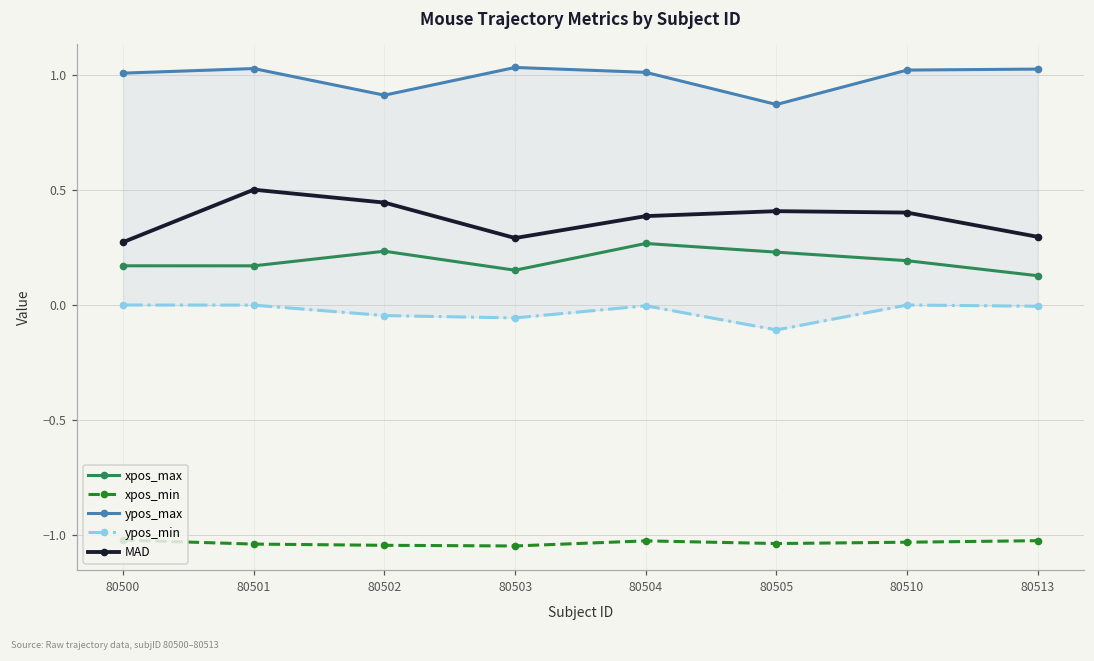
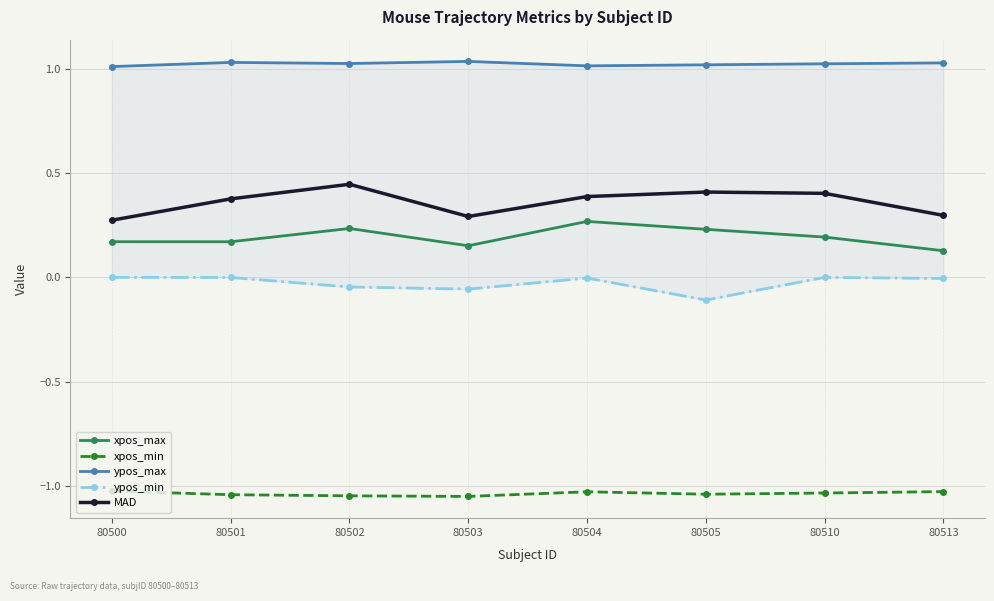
  {
    "ypos_max": {
      "80500": 1.01,
      "80501": 1.03,
-     "80502": 0.91,
+     "80502": 1.02,
      "80503": 1.03,
      "80504": 1.01,
-     "80505": 0.87,
+     "80505": 1.02,
      "80510": 1.02,
      "80513": 1.03
    },
    "ypos_min": {
      "80500": 0.00,
      "80501": 0.00,
      "80502": -0.05,
      "80503": -0.06,
      "80504": 0.00,
      "80505": -0.11,
      "80510": 0.00,
      "80513": -0.01
    },
    "MAD": {
      "80500": 0.27,
-     "80501": 0.50,
+     "80501": 0.38,
      "80502": 0.45,
      "80503": 0.29,
      "80504": 0.39,
      "80505": 0.41,
      "80510": 0.40,
      "80513": 0.30
    }
  }
